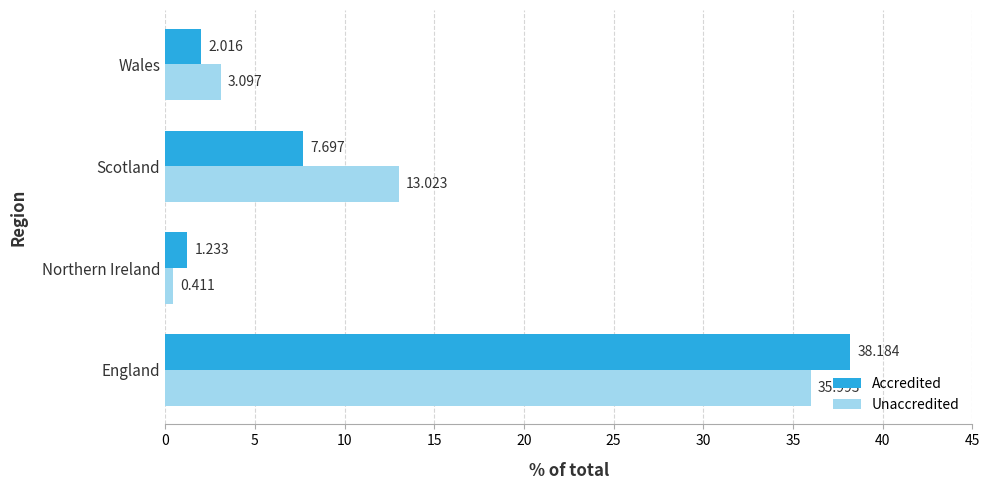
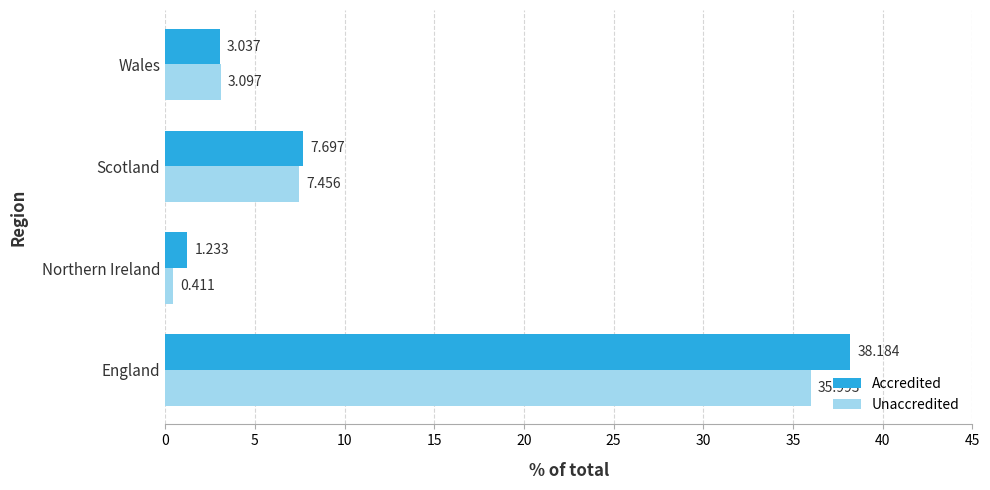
  {
    "Accredited": {
-     "Wales": 2.016,
+     "Wales": 3.037,
      "Scotland": 7.697,
      "Northern Ireland": 1.233,
      "England": 38.184
    },
    "Unaccredited": {
      "Wales": 3.097,
-     "Scotland": 13.023,
+     "Scotland": 7.456,
      "Northern Ireland": 0.411,
      "England": 35.993
    }
  }
